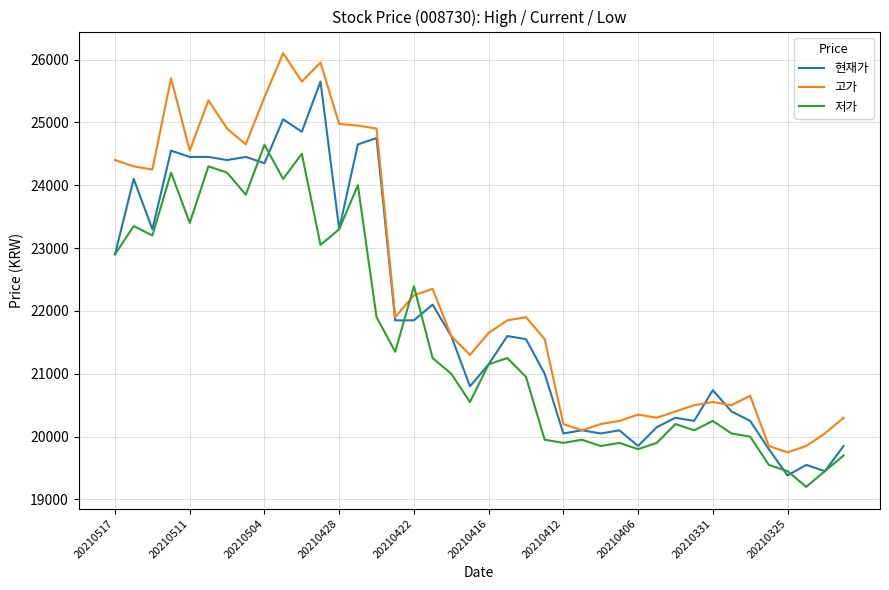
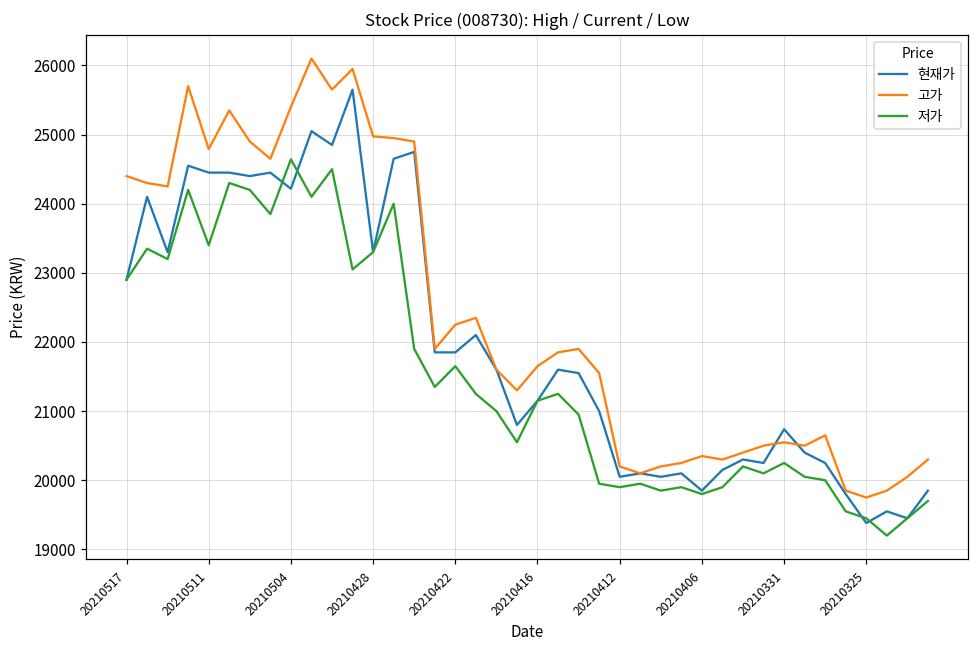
  {
    "현재가": {
      "20210511": 24500,
-     "20210504": 24400,
+     "20210504": 24200,
      "20210422": 21900,
      "20210412": 20100,
      "20210406": 19900,
      "20210331": 20700,
      "20210325": 19400
    },
    "고가": {
      "20210517": 24400,
-     "20210511": 24600,
+     "20210511": 24800,
      "20210504": 25400,
      "20210428": 25000,
      "20210422": 22300,
      "20210416": 21700,
      "20210412": 20200,
      "20210406": 20400,
      "20210331": 20600,
      "20210325": 19800
    },
    "저가": {
      "20210511": 23400,
      "20210504": 24600,
-     "20210422": 22400,
+     "20210422": 21700,
      "20210412": 19900,
      "20210406": 19800,
      "20210331": 20300,
      "20210325": 19500
    }
  }
